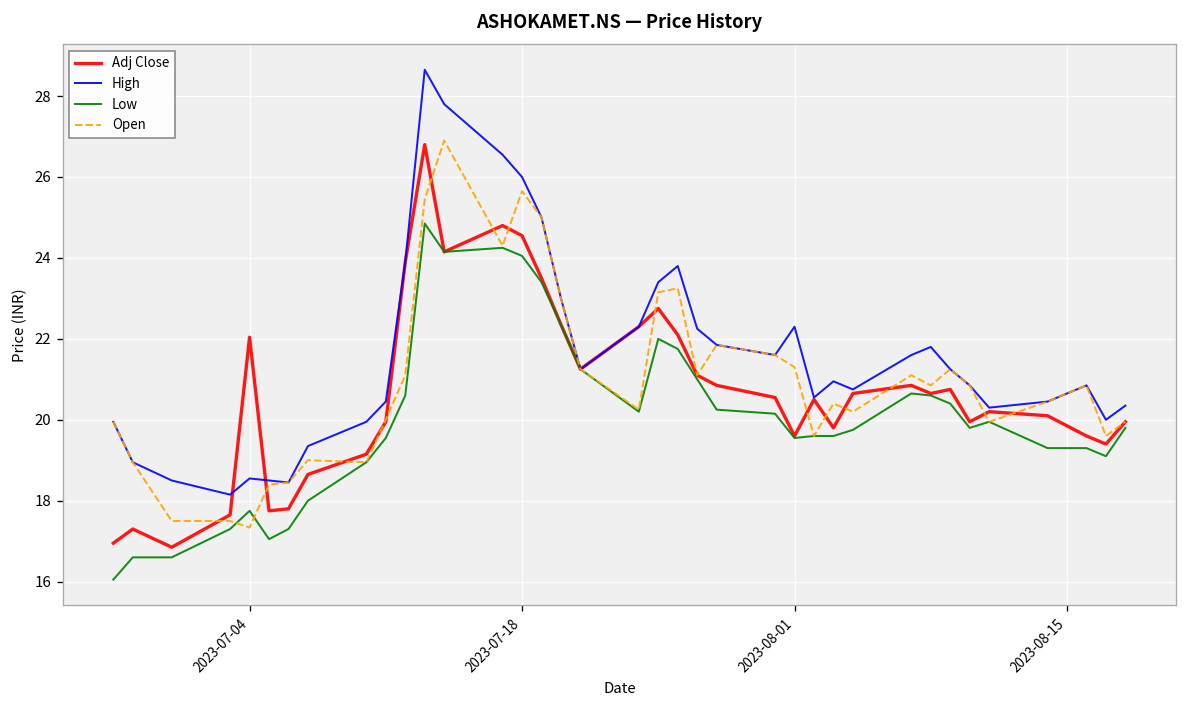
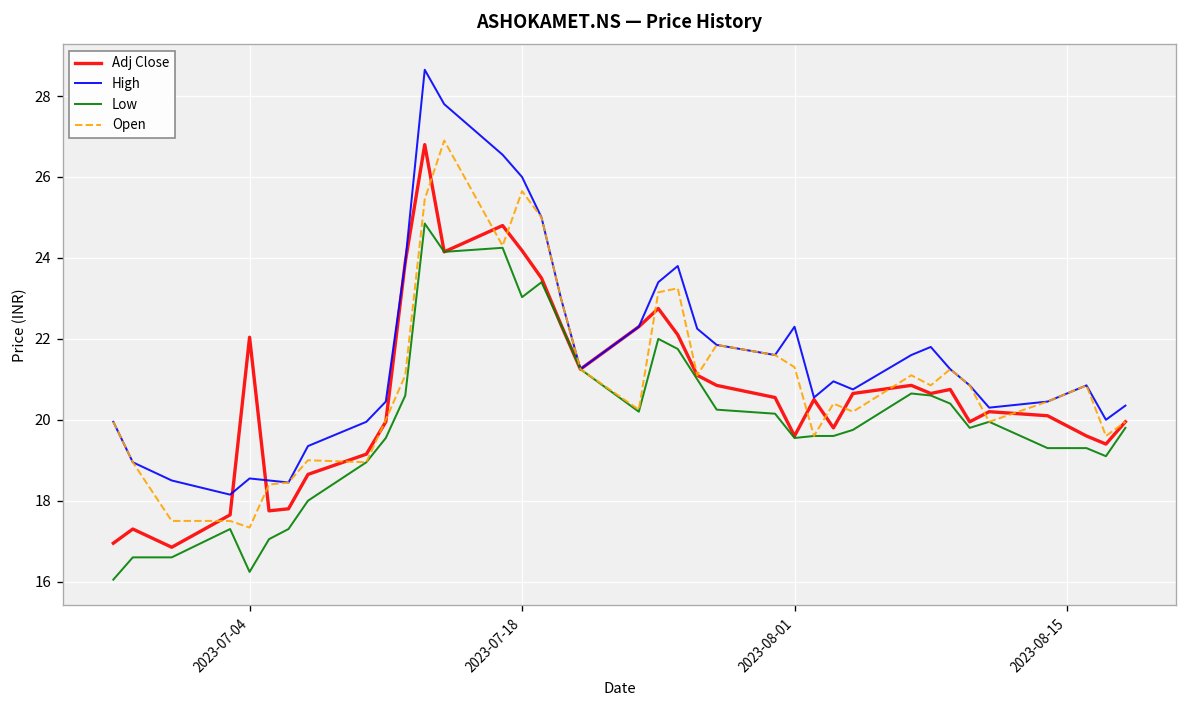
  {
    "Adj Close": {
      "2023-07-04": 22.0,
-     "2023-07-18": 24.5
+     "2023-07-18": 24.2
    },
    "High": {
      "2023-07-04": 18.5,
      "2023-07-18": 26.0,
      "2023-08-01": 22.3
    },
    "Low": {
-     "2023-07-04": 17.8,
-     "2023-07-18": 24.0
+     "2023-07-04": 16.2,
+     "2023-07-18": 23.0
    },
    "Open": {
      "2023-07-04": 17.3,
      "2023-07-18": 25.6,
      "2023-08-01": 21.3
    }
  }
